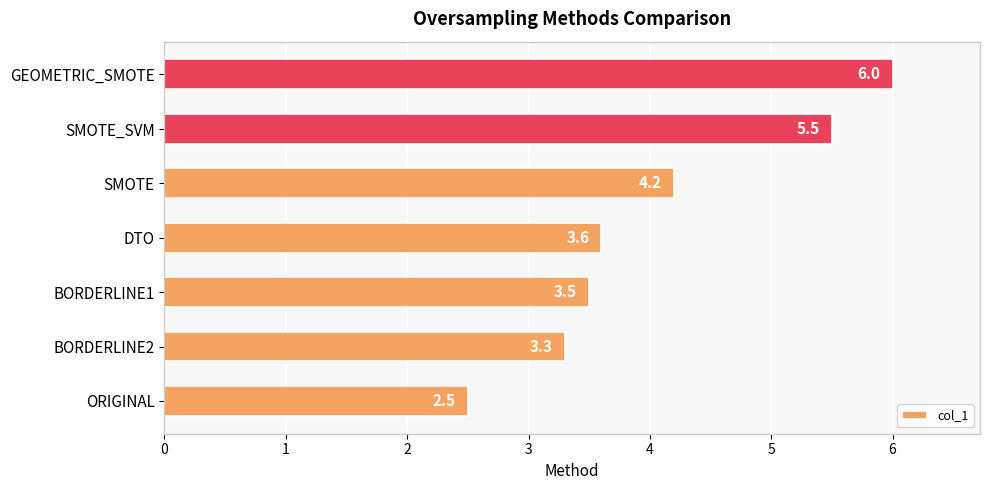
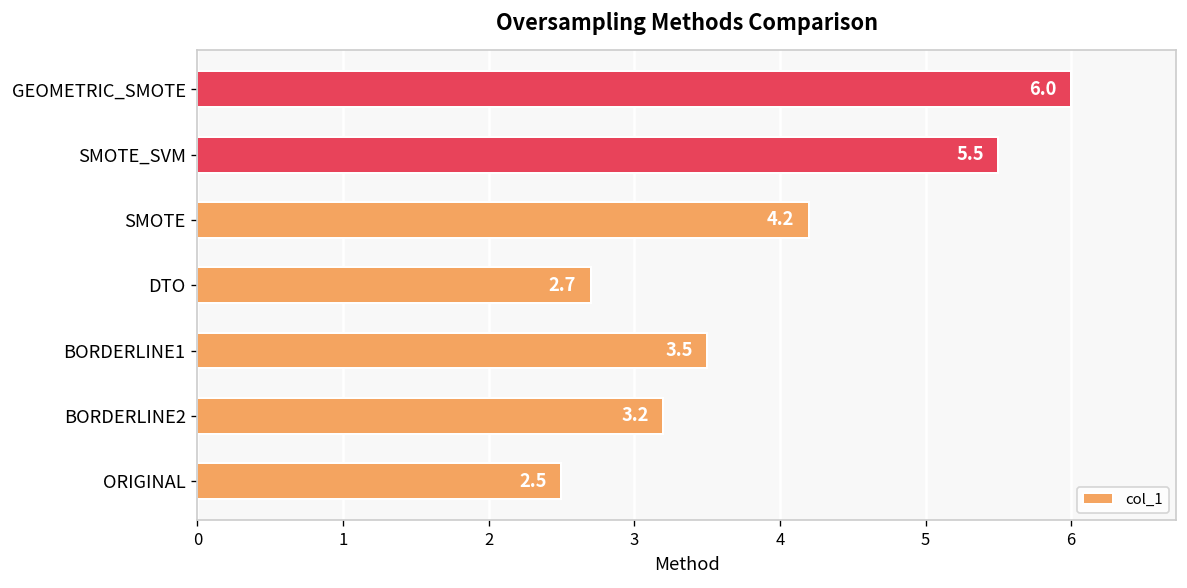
  {
    "GEOMETRIC_SMOTE": 6.0,
    "SMOTE_SVM": 5.5,
    "SMOTE": 4.2,
-   "DTO": 3.6,
+   "DTO": 2.7,
    "BORDERLINE1": 3.5,
-   "BORDERLINE2": 3.3,
+   "BORDERLINE2": 3.2,
    "ORIGINAL": 2.5
  }
